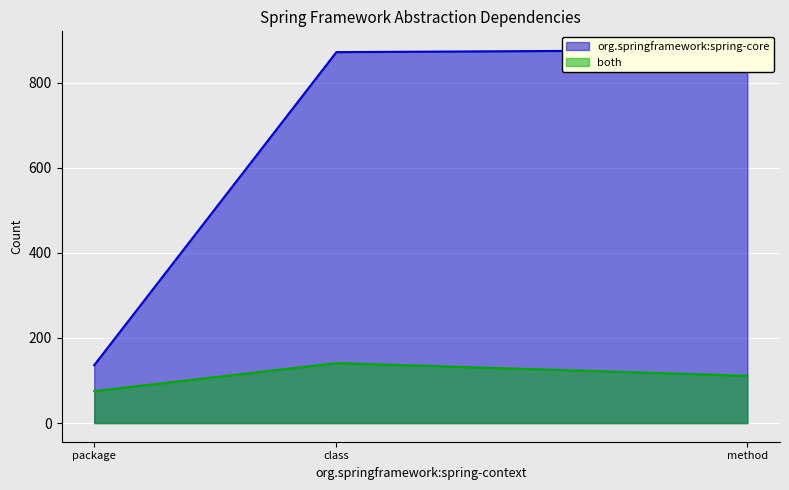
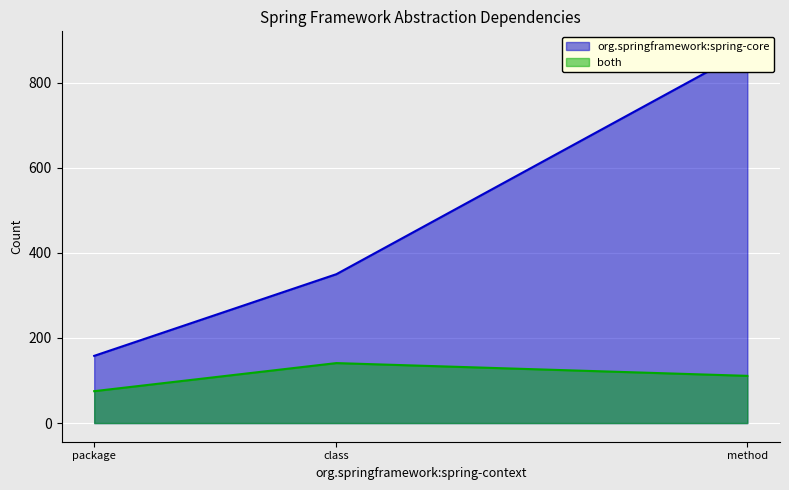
  {
    "org.springframework:spring-core": {
-     "package": 140,
-     "class": 870
+     "package": 160,
+     "class": 350
    },
    "both": {
      "package": 80,
      "class": 140,
      "method": 110
    }
  }
